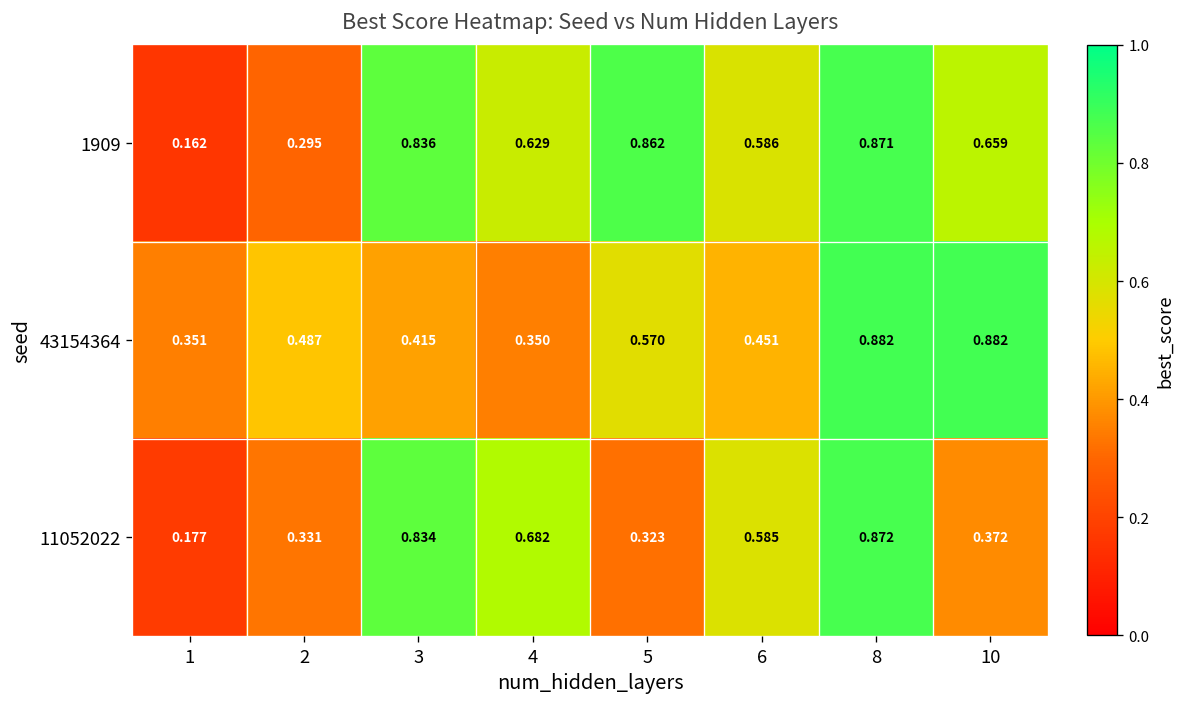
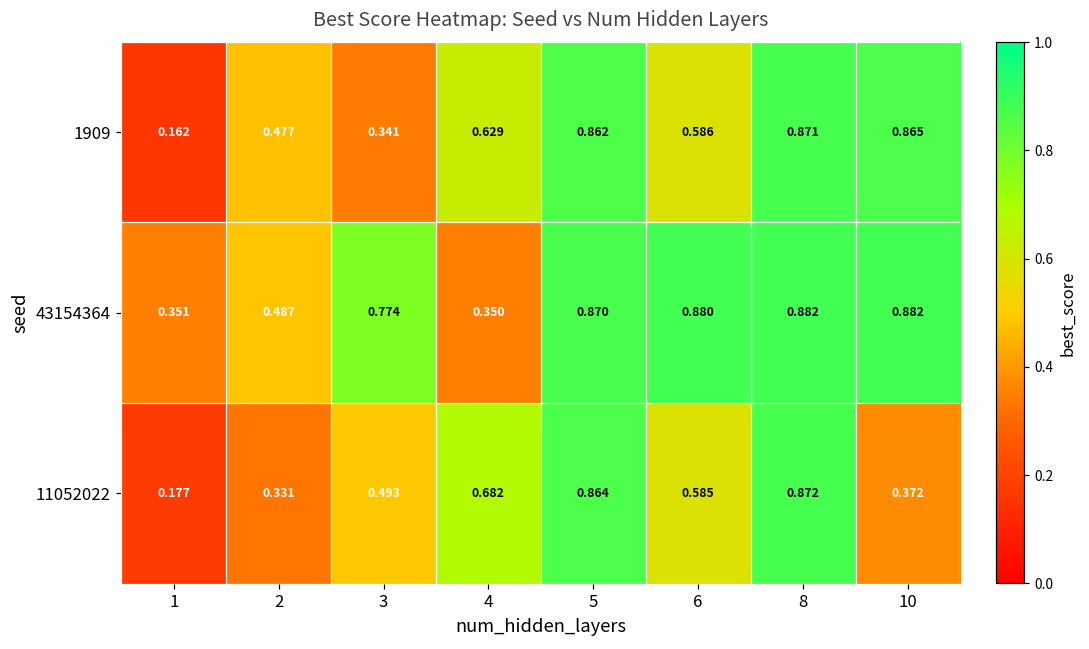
  {
    "1909": {
      "1": 0.162,
-     "2": 0.295,
-     "3": 0.836,
+     "2": 0.477,
+     "3": 0.341,
      "4": 0.629,
      "5": 0.862,
      "6": 0.586,
      "8": 0.871,
-     "10": 0.659
+     "10": 0.865
    },
    "43154364": {
      "1": 0.351,
      "2": 0.487,
-     "3": 0.415,
+     "3": 0.774,
      "4": 0.350,
-     "5": 0.570,
-     "6": 0.451,
+     "5": 0.870,
+     "6": 0.880,
      "8": 0.882,
      "10": 0.882
    },
    "11052022": {
      "1": 0.177,
      "2": 0.331,
-     "3": 0.834,
+     "3": 0.493,
      "4": 0.682,
-     "5": 0.323,
+     "5": 0.864,
      "6": 0.585,
      "8": 0.872,
      "10": 0.372
    }
  }
